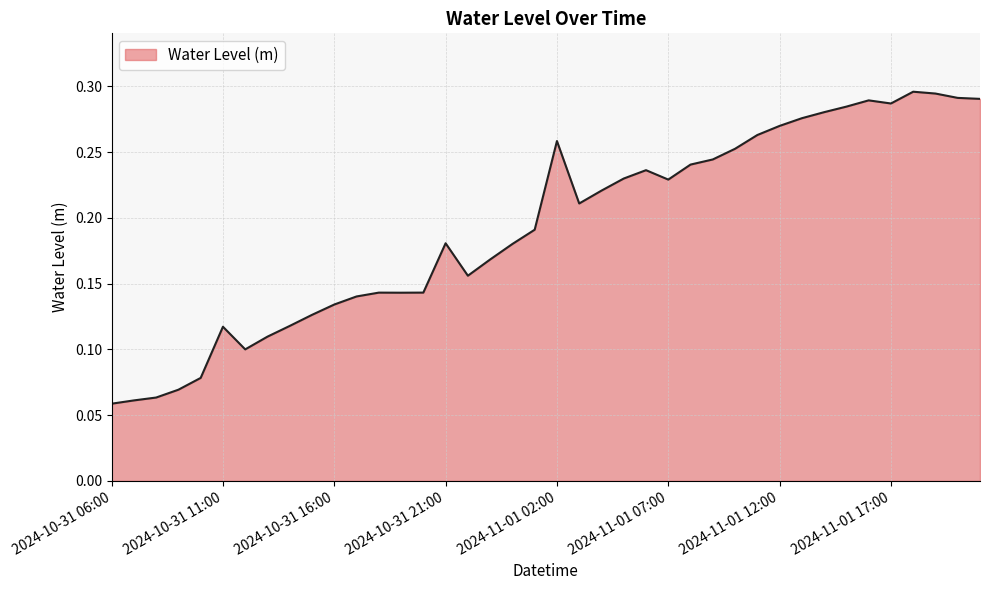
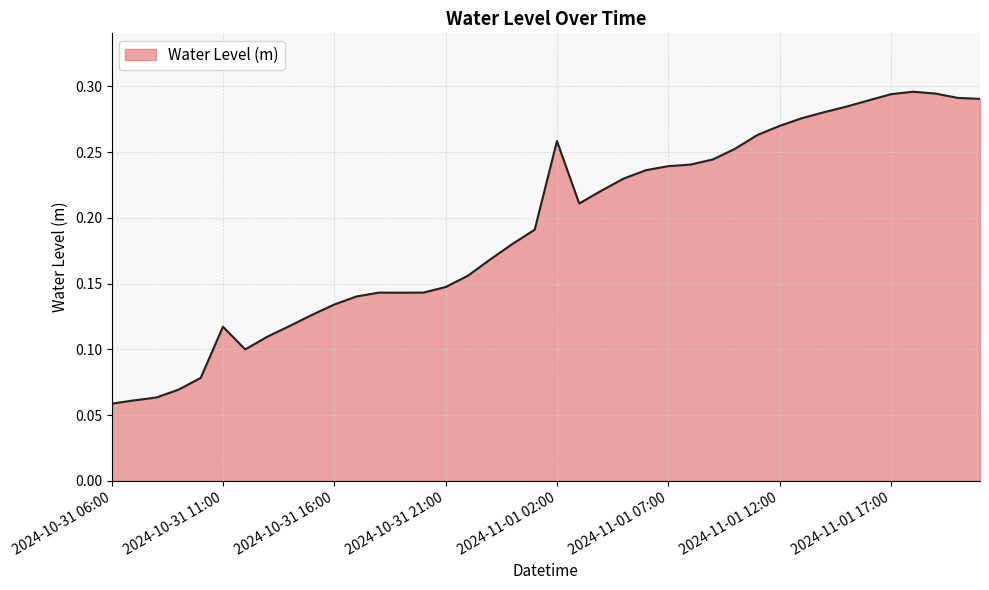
  {
    "2024-10-31 06:00": 0.059,
    "2024-10-31 11:00": 0.117,
    "2024-10-31 16:00": 0.134,
-   "2024-10-31 21:00": 0.181,
+   "2024-10-31 21:00": 0.147,
    "2024-11-01 02:00": 0.259,
-   "2024-11-01 07:00": 0.229,
+   "2024-11-01 07:00": 0.239,
    "2024-11-01 12:00": 0.270,
-   "2024-11-01 17:00": 0.287
+   "2024-11-01 17:00": 0.294
  }
